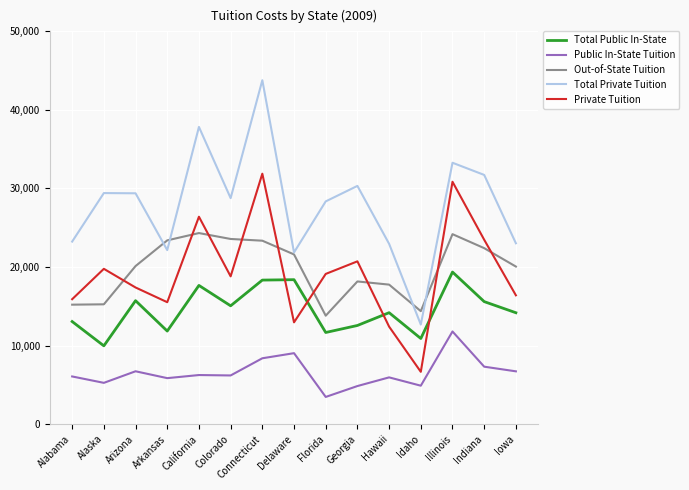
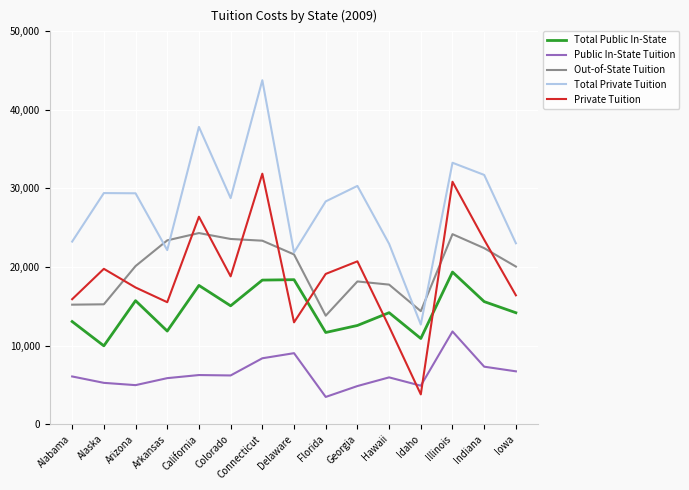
  {
    "Total Public In-State": {
      "Alabama": "13,000",
      "Alaska": "10,000",
      "Arizona": "16,000",
      "Arkansas": "12,000",
      "California": "18,000",
      "Colorado": "15,000",
      "Connecticut": "18,000",
      "Delaware": "18,000",
      "Florida": "12,000",
      "Georgia": "13,000",
      "Hawaii": "14,000",
      "Idaho": "11,000",
      "Illinois": "19,000",
      "Indiana": "16,000",
      "Iowa": "14,000"
    },
    "Public In-State Tuition": {
      "Alabama": "6,000",
      "Alaska": "5,000",
-     "Arizona": "7,000",
+     "Arizona": "5,000",
      "Arkansas": "6,000",
      "California": "6,000",
      "Colorado": "6,000",
      "Connecticut": "8,000",
      "Delaware": "9,000",
      "Florida": "3,000",
      "Georgia": "5,000",
      "Hawaii": "6,000",
      "Idaho": "5,000",
      "Illinois": "12,000",
      "Indiana": "7,000",
      "Iowa": "7,000"
    },
    "Out-of-State Tuition": {
      "Alabama": "15,000",
      "Alaska": "15,000",
      "Arizona": "20,000",
      "Arkansas": "23,000",
      "California": "24,000",
      "Colorado": "24,000",
      "Connecticut": "23,000",
      "Florida": "14,000",
      "Georgia": "18,000",
      "Hawaii": "18,000",
      "Idaho": "14,000",
      "Illinois": "24,000",
      "Indiana": "22,000",
      "Iowa": "20,000"
    },
    "Total Private Tuition": {
      "Alabama": "23,000",
      "Alaska": "29,000",
      "Arizona": "29,000",
      "Arkansas": "22,000",
      "California": "38,000",
      "Colorado": "29,000",
      "Connecticut": "44,000",
      "Florida": "28,000",
      "Georgia": "30,000",
      "Hawaii": "23,000",
      "Idaho": "13,000",
      "Illinois": "33,000",
      "Indiana": "32,000",
      "Iowa": "23,000"
    },
    "Private Tuition": {
      "Alabama": "16,000",
      "Alaska": "20,000",
      "Arizona": "17,000",
      "Arkansas": "16,000",
      "California": "26,000",
      "Colorado": "19,000",
      "Connecticut": "32,000",
      "Delaware": "13,000",
      "Florida": "19,000",
      "Georgia": "21,000",
      "Hawaii": "12,000",
-     "Idaho": "7,000",
+     "Idaho": "4,000",
      "Illinois": "31,000",
      "Indiana": "23,000",
      "Iowa": "16,000"
    }
  }
